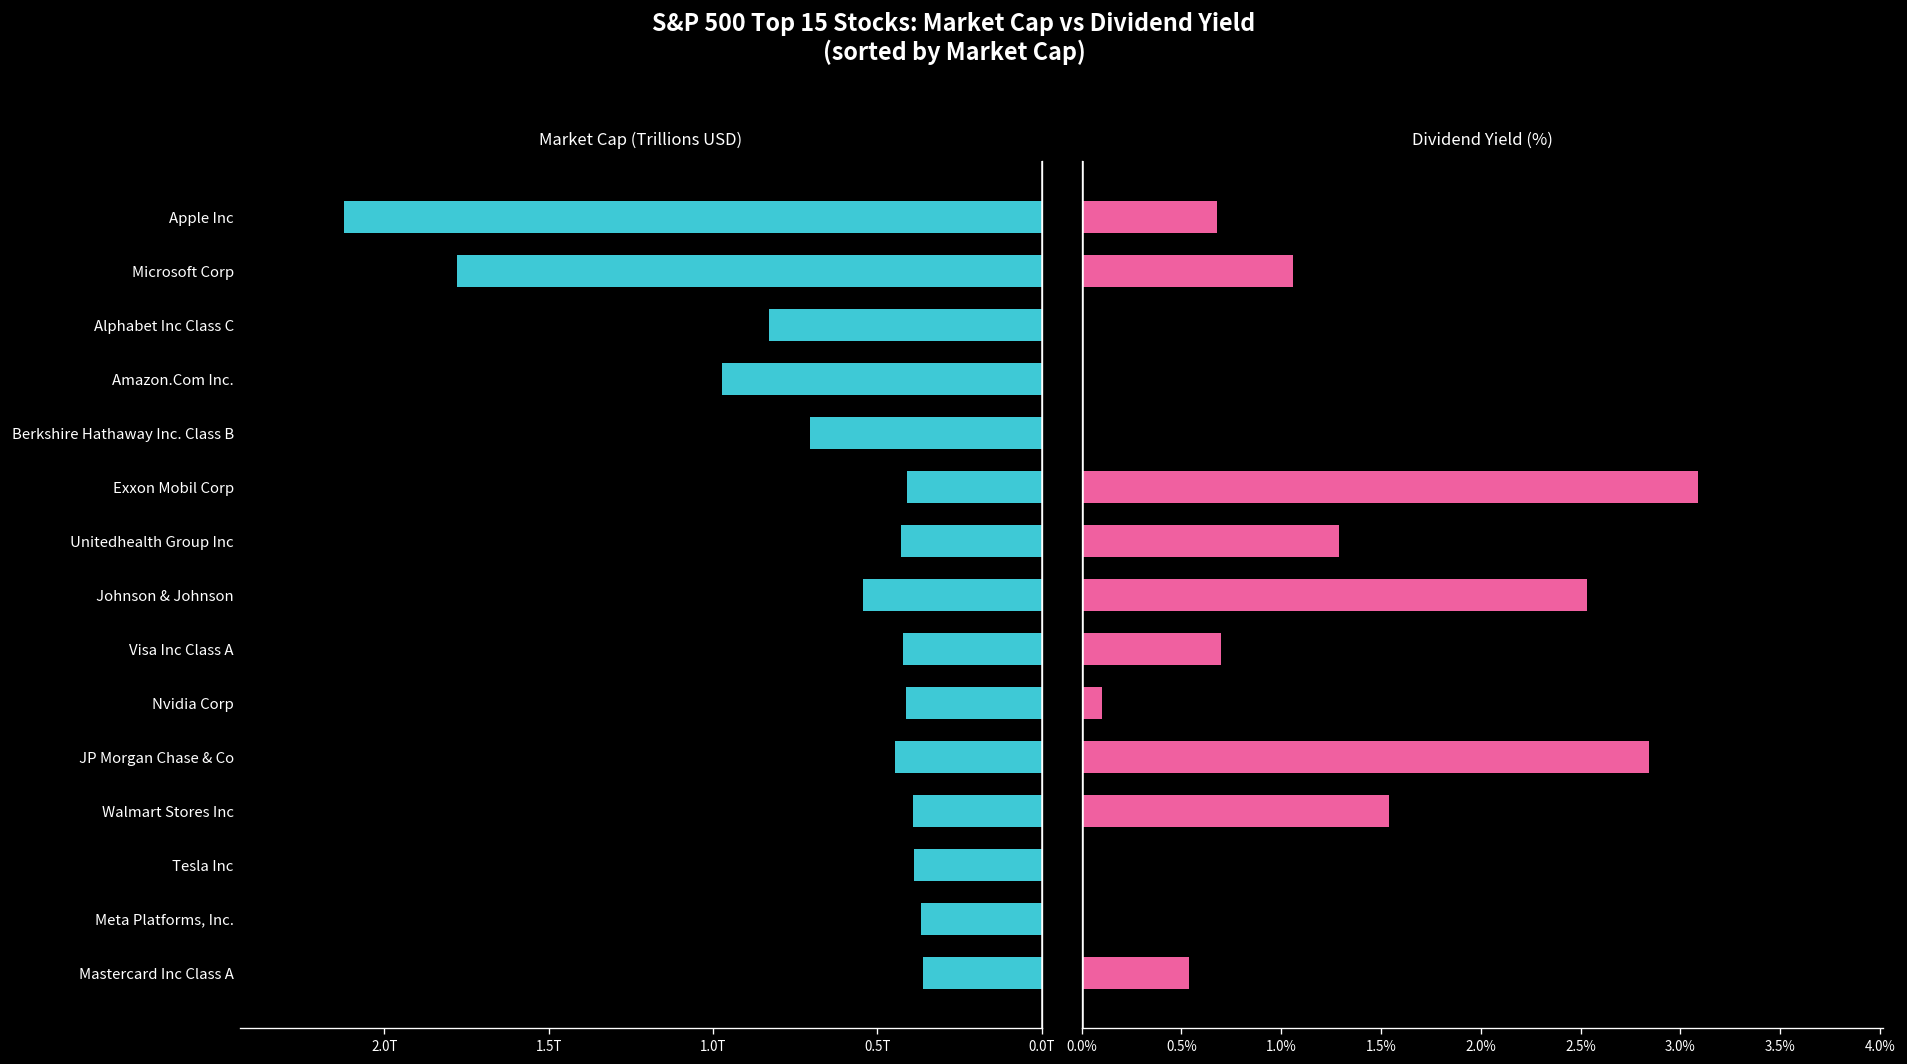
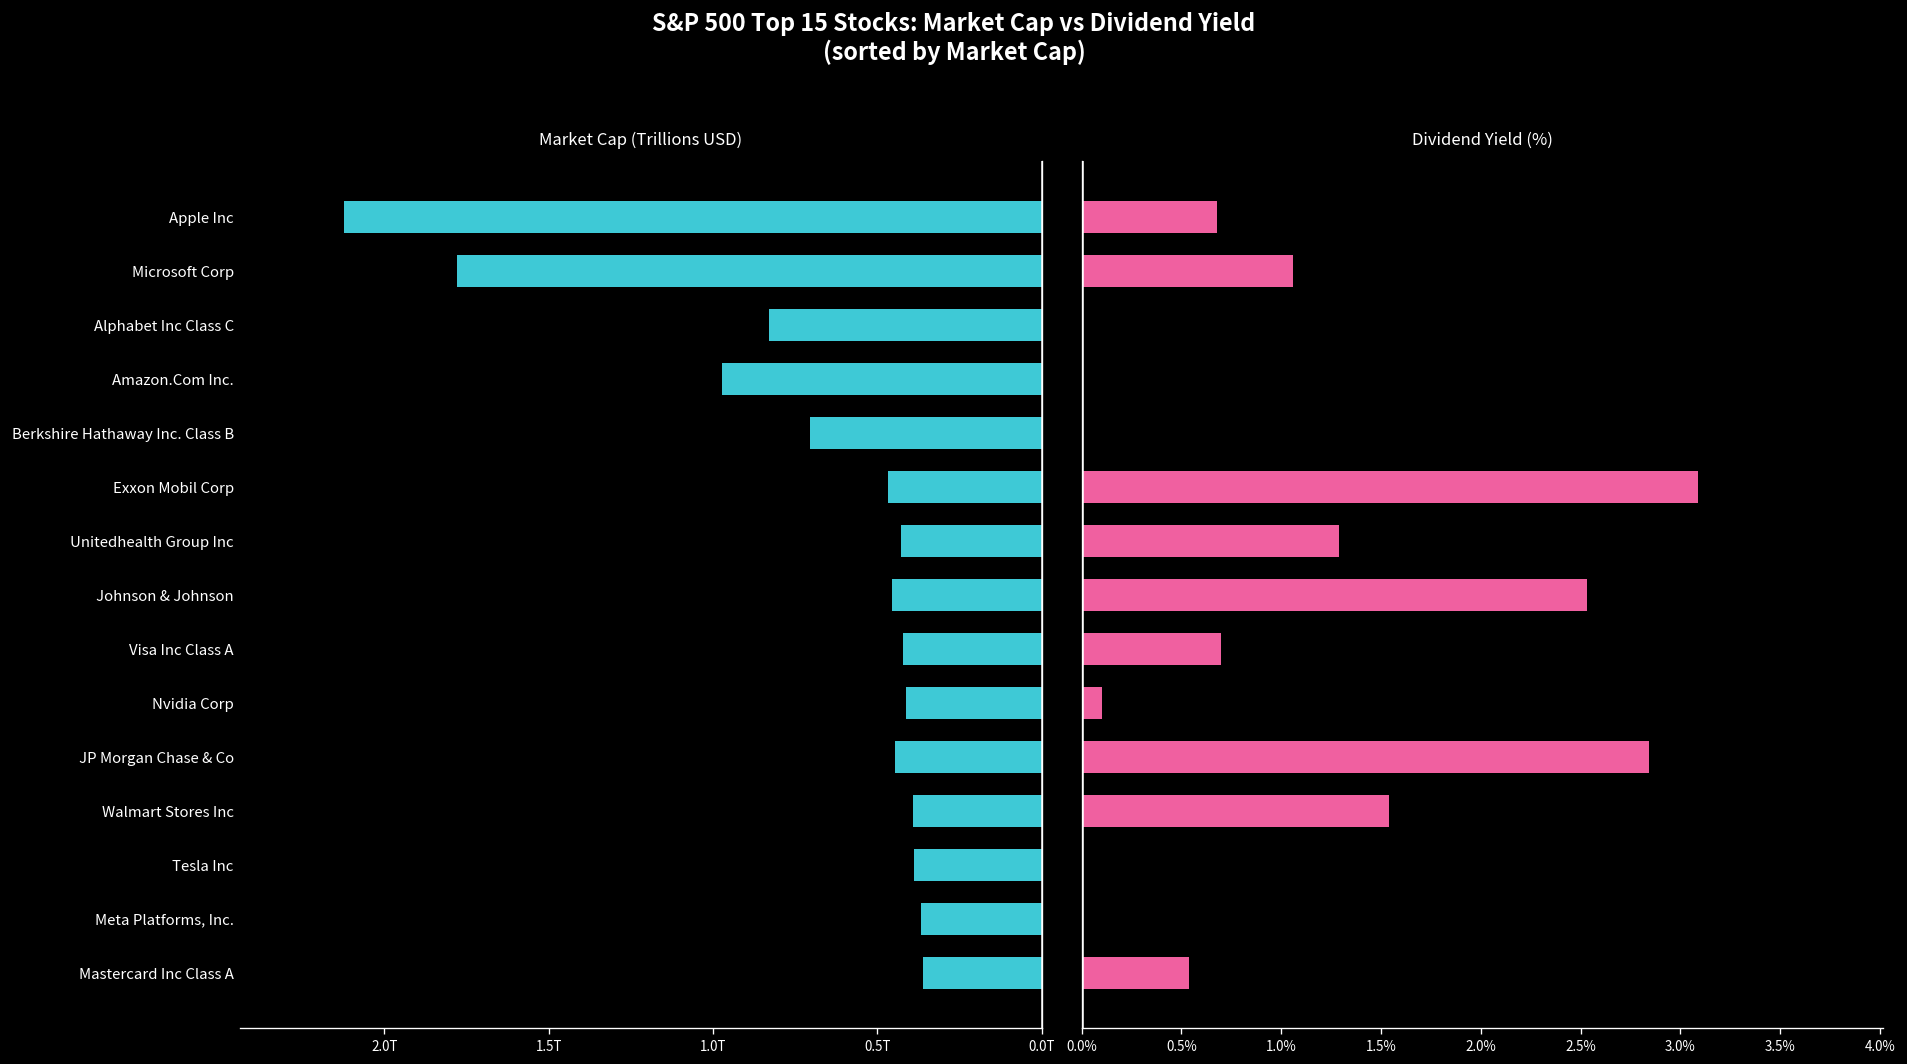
  {
    "Market Cap (Trillions USD)": {
      "Apple Inc": "2.12T",
      "Microsoft Corp": "1.78T",
      "Alphabet Inc Class C": "0.83T",
      "Amazon.Com Inc.": "0.97T",
      "Berkshire Hathaway Inc. Class B": "0.70T",
-     "Exxon Mobil Corp": "0.41T",
+     "Exxon Mobil Corp": "0.47T",
      "Unitedhealth Group Inc": "0.43T",
-     "Johnson & Johnson": "0.54T",
+     "Johnson & Johnson": "0.45T",
      "Visa Inc Class A": "0.42T",
      "Nvidia Corp": "0.41T",
      "JP Morgan Chase & Co": "0.45T",
      "Walmart Stores Inc": "0.39T",
      "Tesla Inc": "0.39T",
      "Meta Platforms, Inc.": "0.37T",
      "Mastercard Inc Class A": "0.36T"
    }
  }
